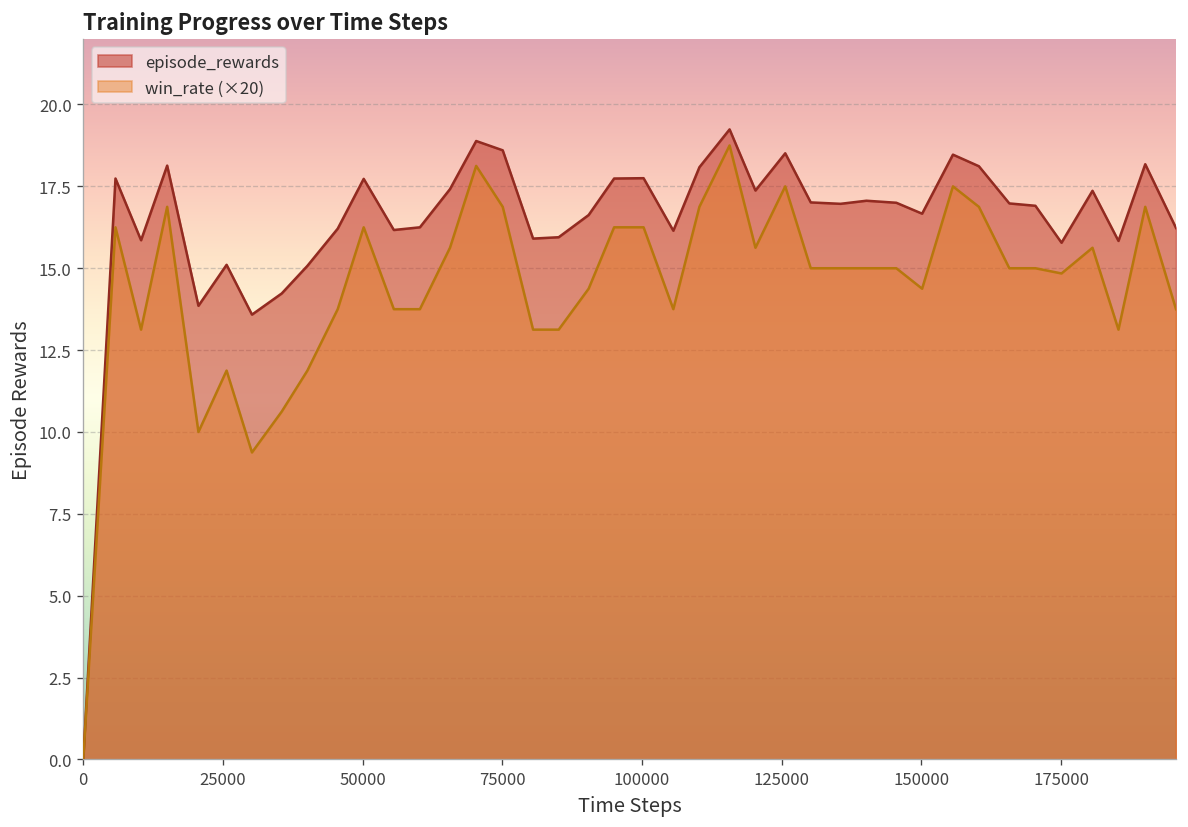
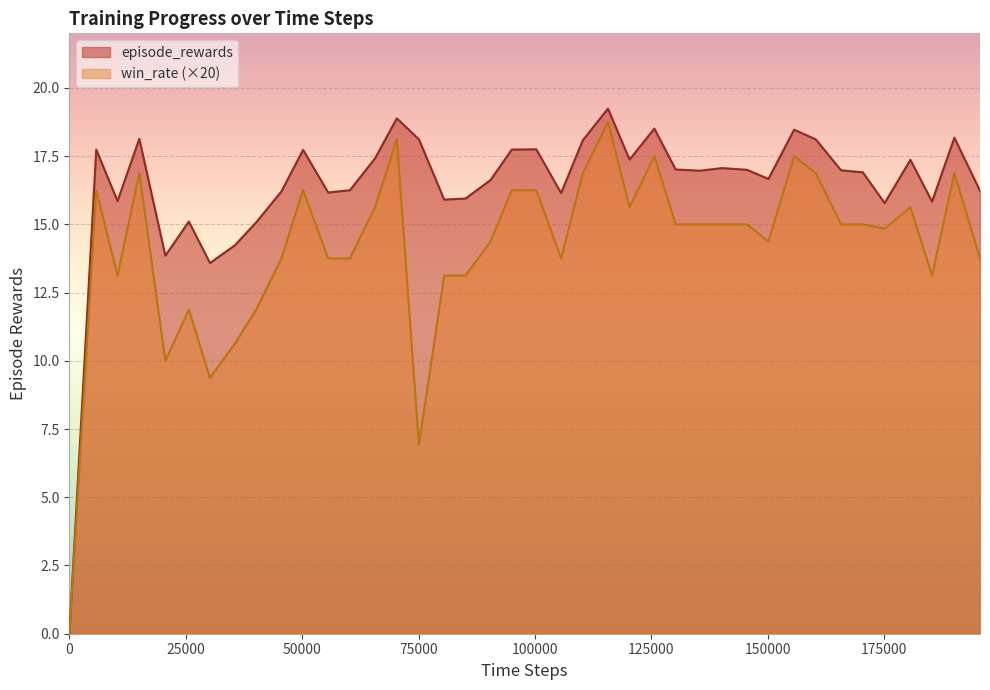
  {
    "episode_rewards": {
-     "75000": 18.6,
+     "75000": 18.1,
      "175000": 15.8
    },
    "win_rate (×20)": {
-     "75000": 16.9,
+     "75000": 6.9,
      "175000": 14.8
    }
  }
